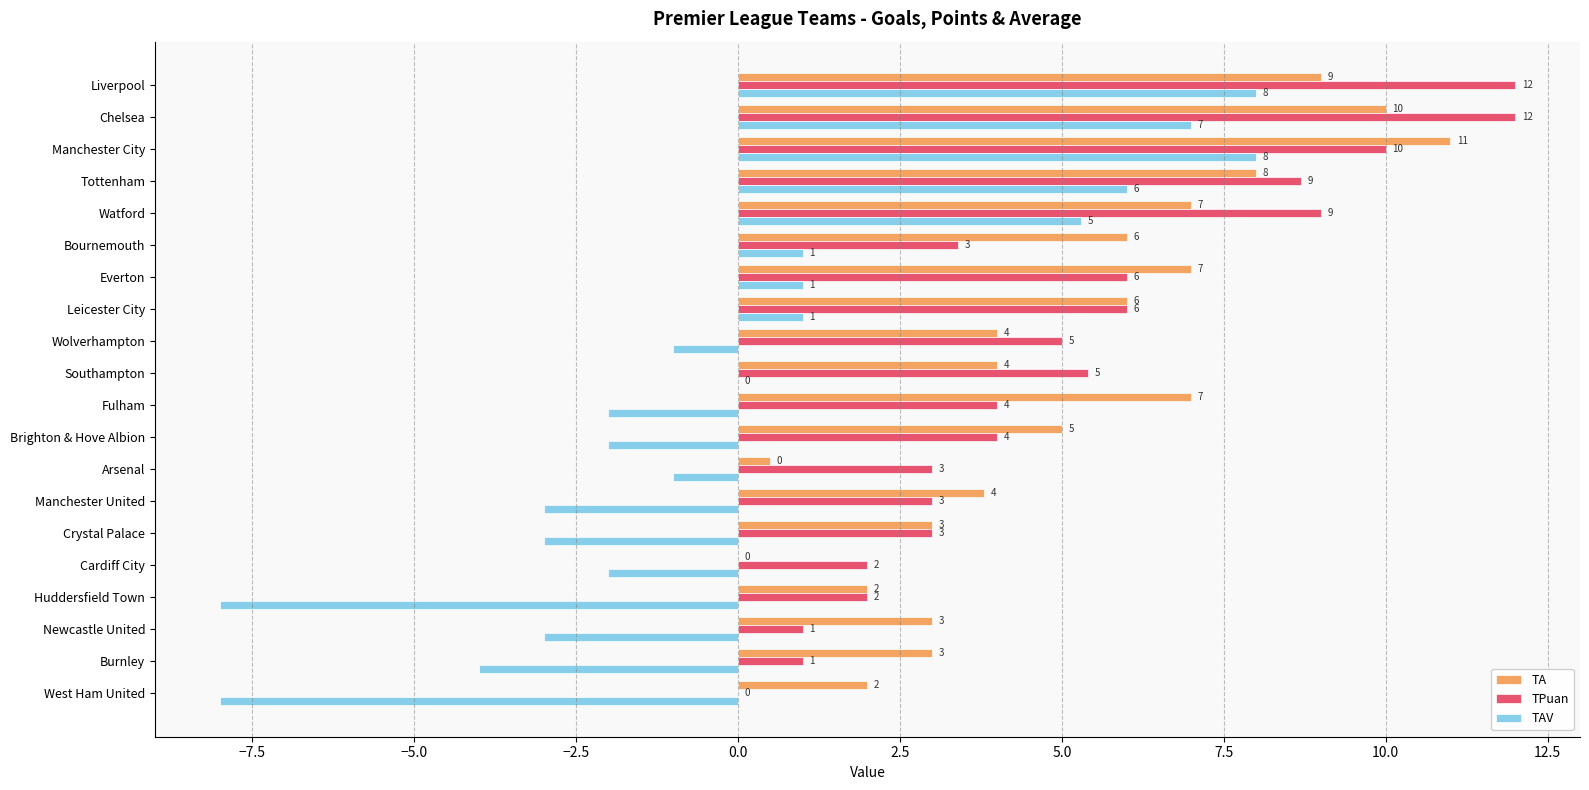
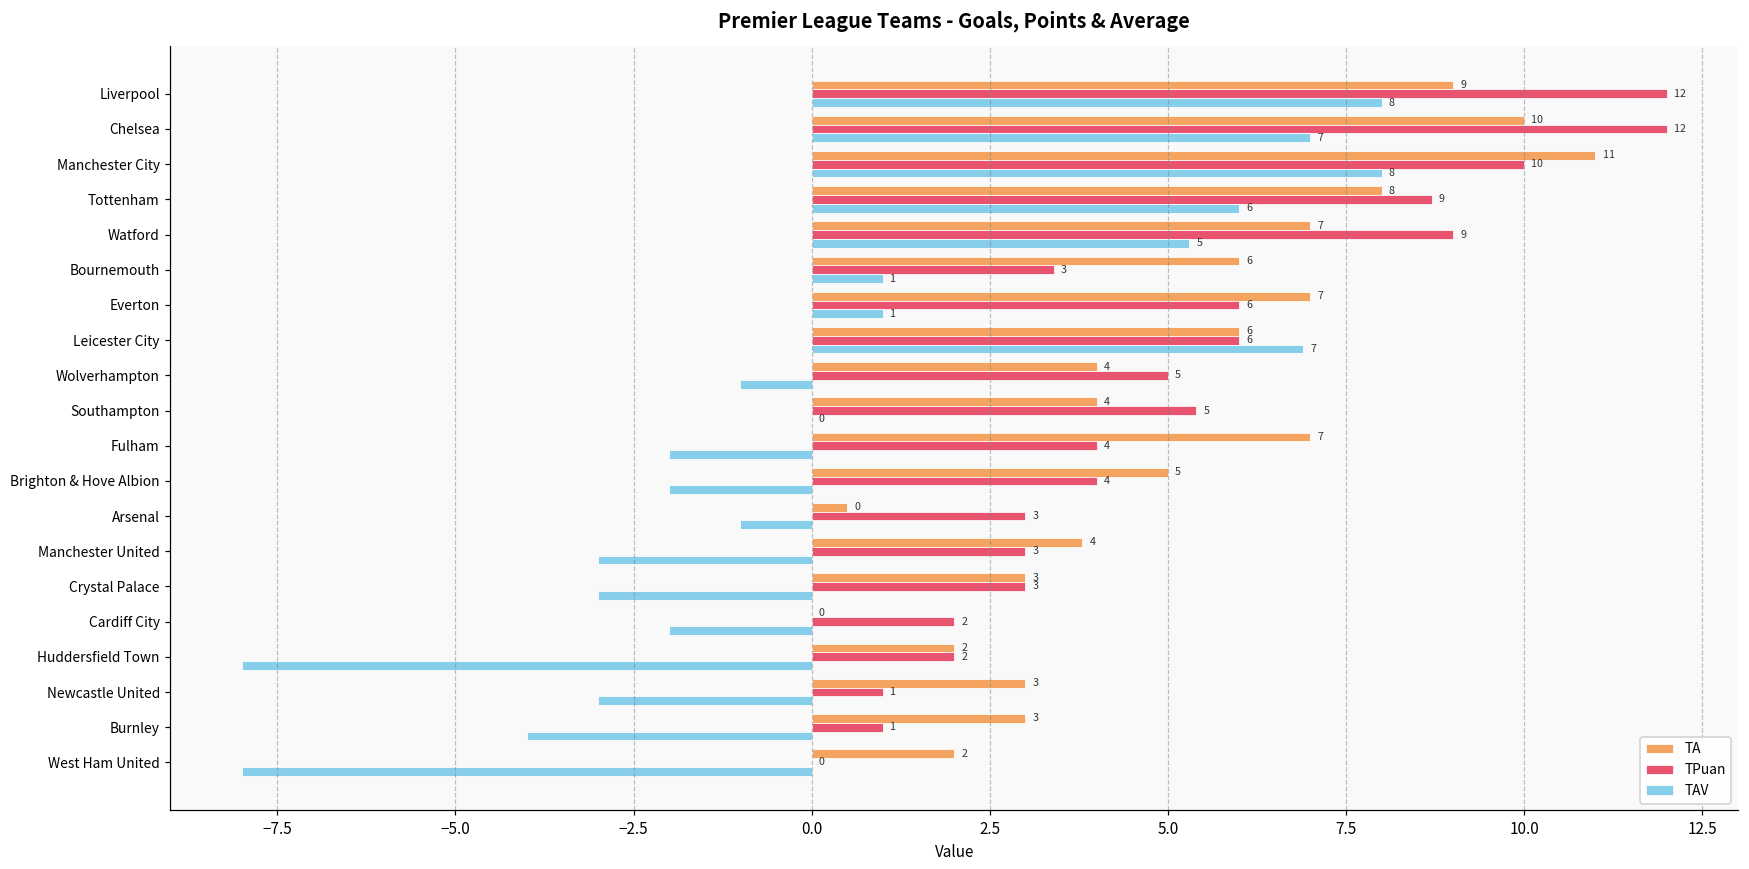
  {
    "TA": {
      "Liverpool": 9,
      "Chelsea": 10,
      "Manchester City": 11,
      "Tottenham": 8,
      "Watford": 7,
      "Bournemouth": 6,
      "Everton": 7,
      "Wolverhampton": 4,
      "Southampton": 4,
      "Fulham": 7,
      "Brighton & Hove Albion": 5,
      "Arsenal": 0,
      "Manchester United": 4,
      "Cardiff City": 0,
      "Newcastle United": 3,
      "Burnley": 3,
      "West Ham United": 2
    },
    "TPuan": {
      "Liverpool": 12,
      "Chelsea": 12,
      "Manchester City": 10,
      "Tottenham": 9,
      "Watford": 9,
      "Bournemouth": 3,
      "Everton": 6,
      "Wolverhampton": 5,
      "Southampton": 5,
      "Fulham": 4,
      "Brighton & Hove Albion": 4,
      "Arsenal": 3,
      "Manchester United": 3,
      "Cardiff City": 2,
      "Newcastle United": 1,
      "Burnley": 1,
      "West Ham United": 0
    },
    "TAV": {
      "Liverpool": 8,
      "Chelsea": 7,
      "Manchester City": 8,
      "Tottenham": 6,
      "Watford": 5,
      "Bournemouth": 1,
      "Everton": 1,
-     "Leicester City": 1,
+     "Leicester City": 7,
      "Southampton": 0
    }
  }
